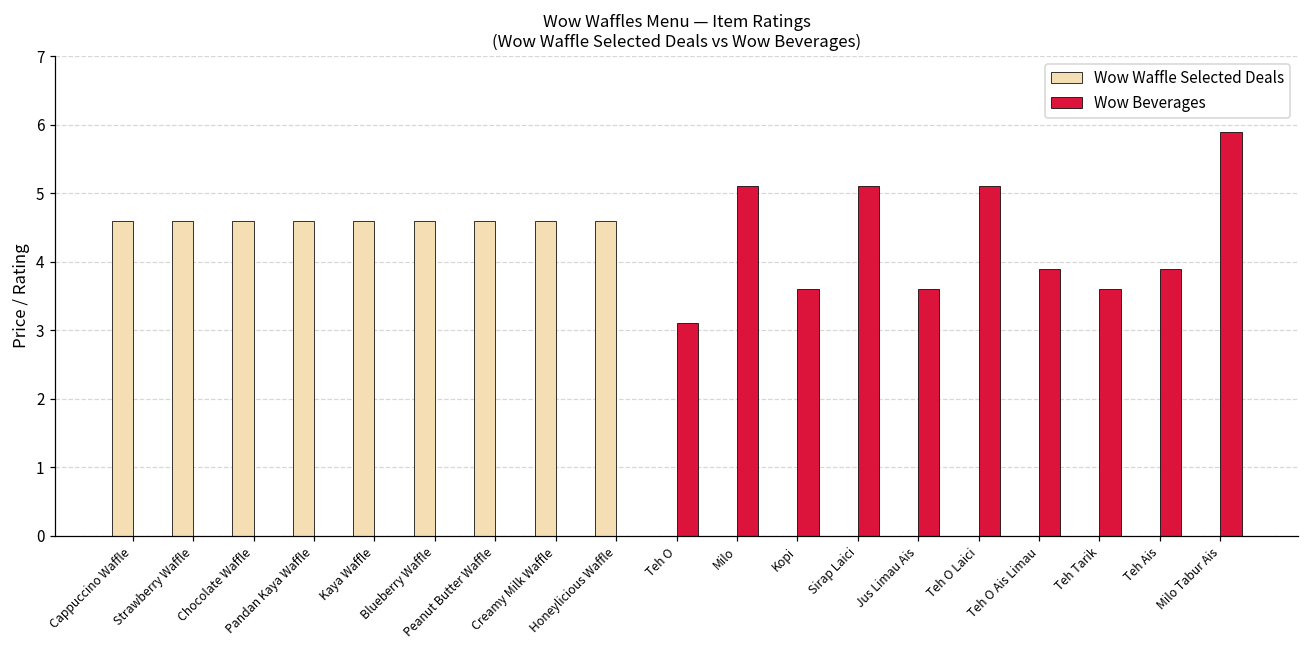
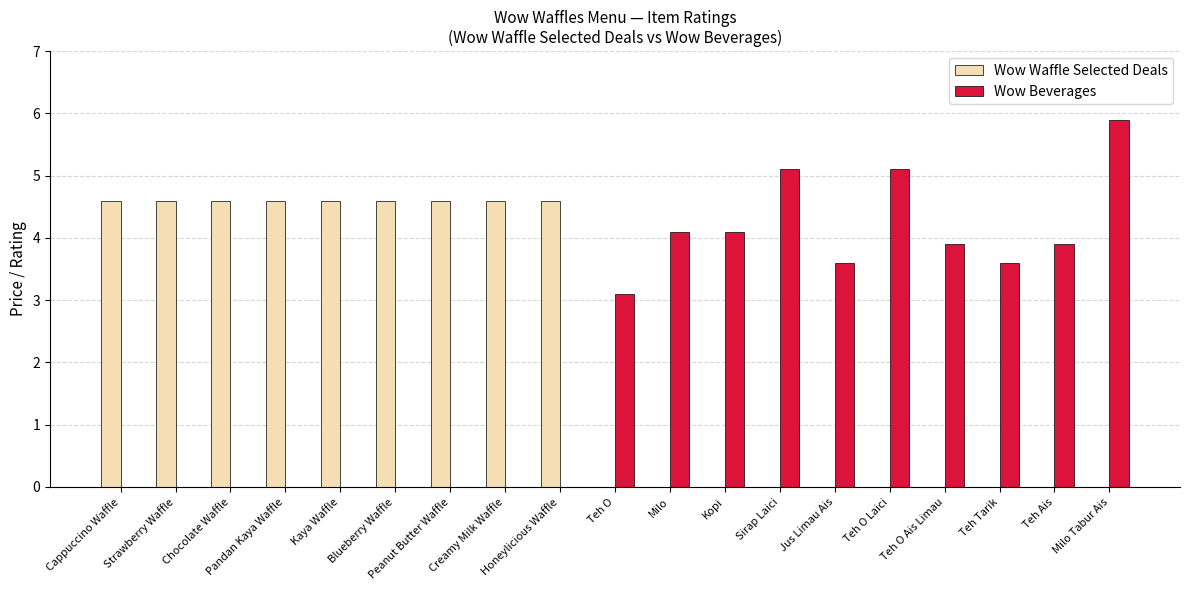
  {
    "Wow Waffle Selected Deals": {
      "Cappuccino Waffle": 4.6,
      "Strawberry Waffle": 4.6,
      "Chocolate Waffle": 4.6,
      "Pandan Kaya Waffle": 4.6,
      "Kaya Waffle": 4.6,
      "Blueberry Waffle": 4.6,
      "Peanut Butter Waffle": 4.6,
      "Creamy Milk Waffle": 4.6,
      "Honeylicious Waffle": 4.6,
      "Teh O": 0.0,
      "Milo": 0.0,
      "Kopi": 0.0,
      "Sirap Laici": 0.0,
      "Jus Limau Ais": 0.0,
      "Teh O Laici": 0.0,
      "Teh O Ais Limau": 0.0,
      "Teh Tarik": 0.0,
      "Teh Ais": 0.0,
      "Milo Tabur Ais": 0.0
    },
    "Wow Beverages": {
      "Cappuccino Waffle": 0.0,
      "Strawberry Waffle": 0.0,
      "Chocolate Waffle": 0.0,
      "Pandan Kaya Waffle": 0.0,
      "Kaya Waffle": 0.0,
      "Blueberry Waffle": 0.0,
      "Peanut Butter Waffle": 0.0,
      "Creamy Milk Waffle": 0.0,
      "Honeylicious Waffle": 0.0,
      "Teh O": 3.1,
-     "Milo": 5.1,
-     "Kopi": 3.6,
+     "Milo": 4.1,
+     "Kopi": 4.1,
      "Sirap Laici": 5.1,
      "Jus Limau Ais": 3.6,
      "Teh O Laici": 5.1,
      "Teh O Ais Limau": 3.9,
      "Teh Tarik": 3.6,
      "Teh Ais": 3.9,
      "Milo Tabur Ais": 5.9
    }
  }
